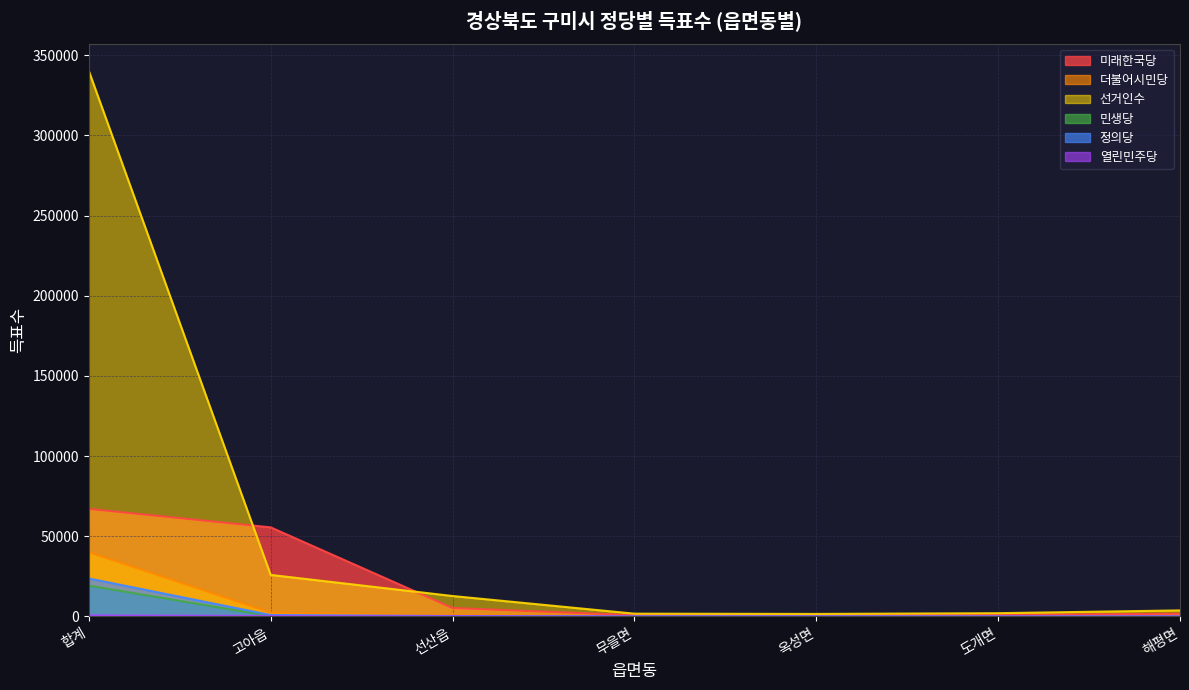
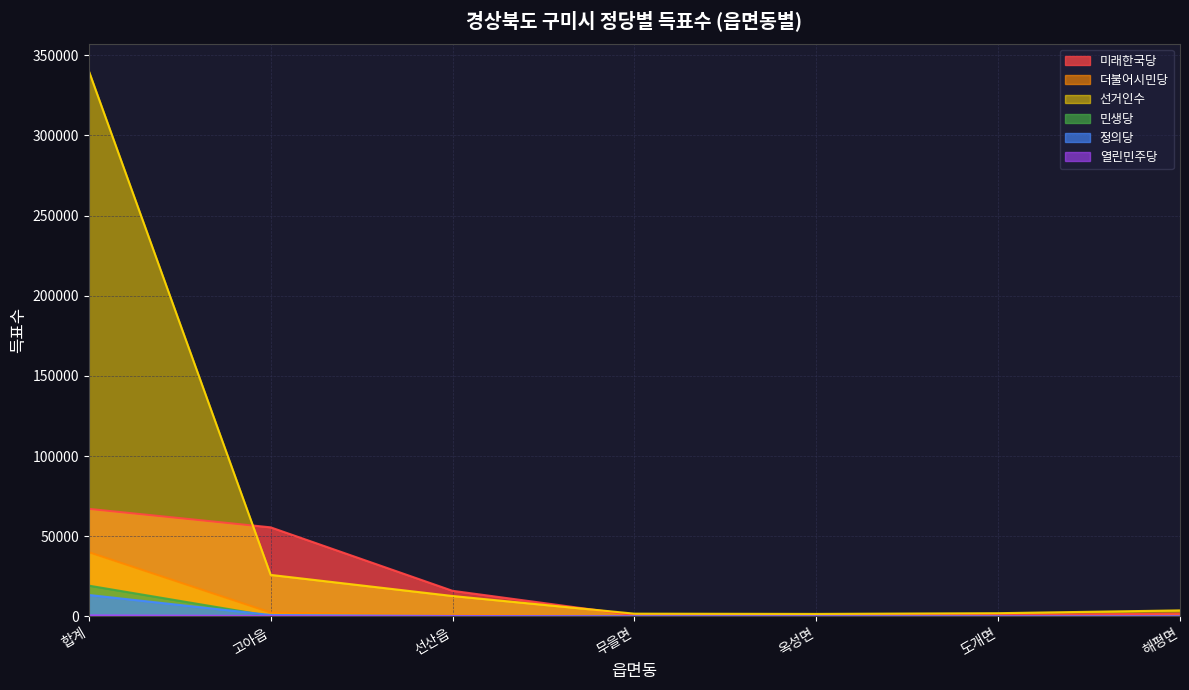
  {
    "미래한국당": {
      "합계": 67000,
      "고아읍": 56000,
-     "선산읍": 5000
+     "선산읍": 16000
    },
    "민생당": {
      "합계": 19000
    },
    "정의당": {
-     "합계": 24000
+     "합계": 13000
    },
    "열린민주당": {
      "합계": 1000
    }
  }
